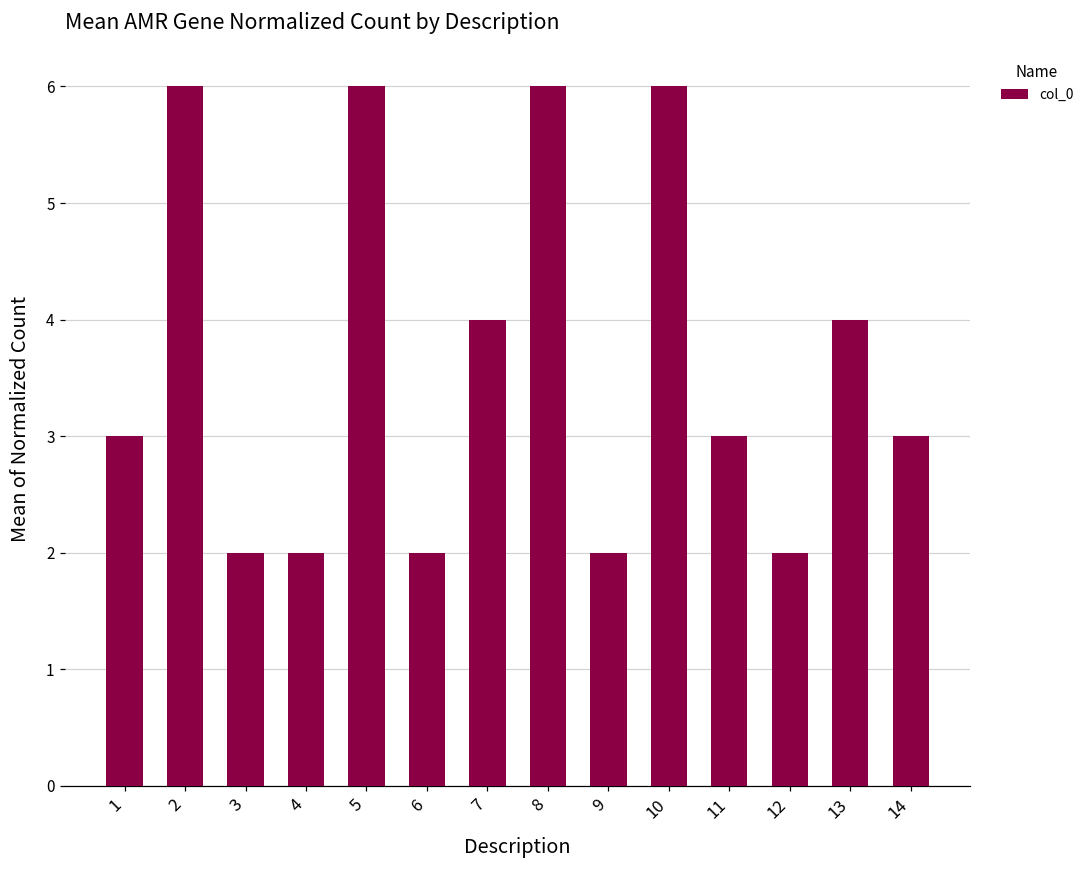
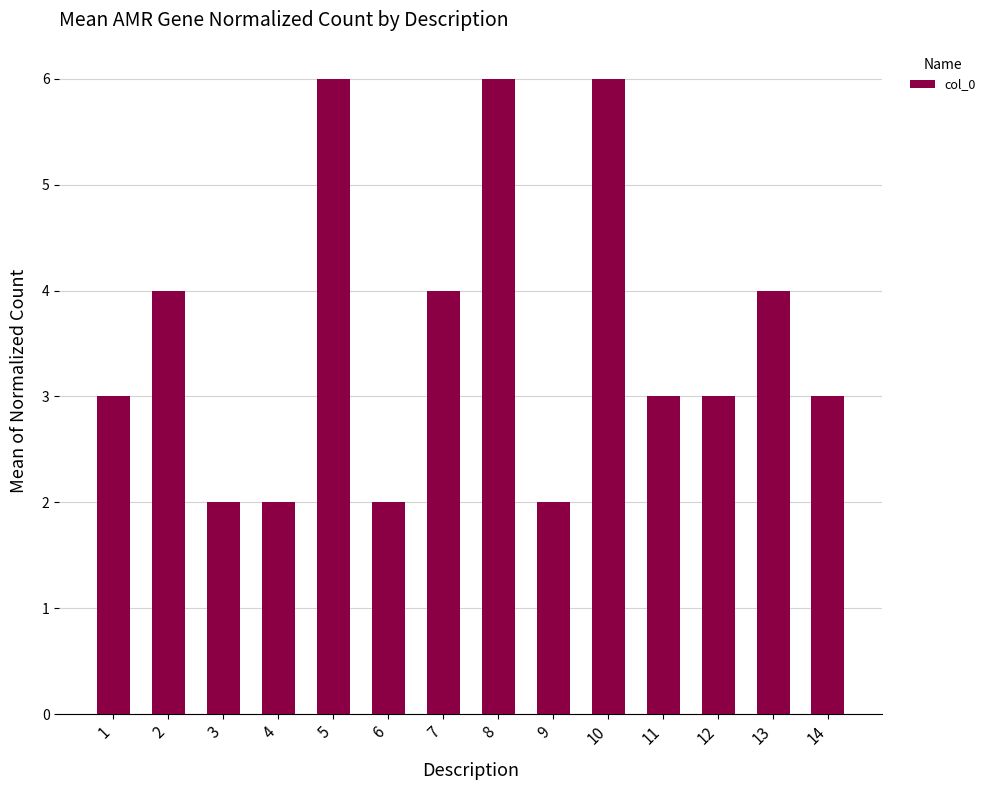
  {
    "1": 3,
-   "2": 6,
+   "2": 4,
    "3": 2,
    "4": 2,
    "5": 6,
    "6": 2,
    "7": 4,
    "8": 6,
    "9": 2,
    "10": 6,
    "11": 3,
-   "12": 2,
+   "12": 3,
    "13": 4,
    "14": 3
  }
